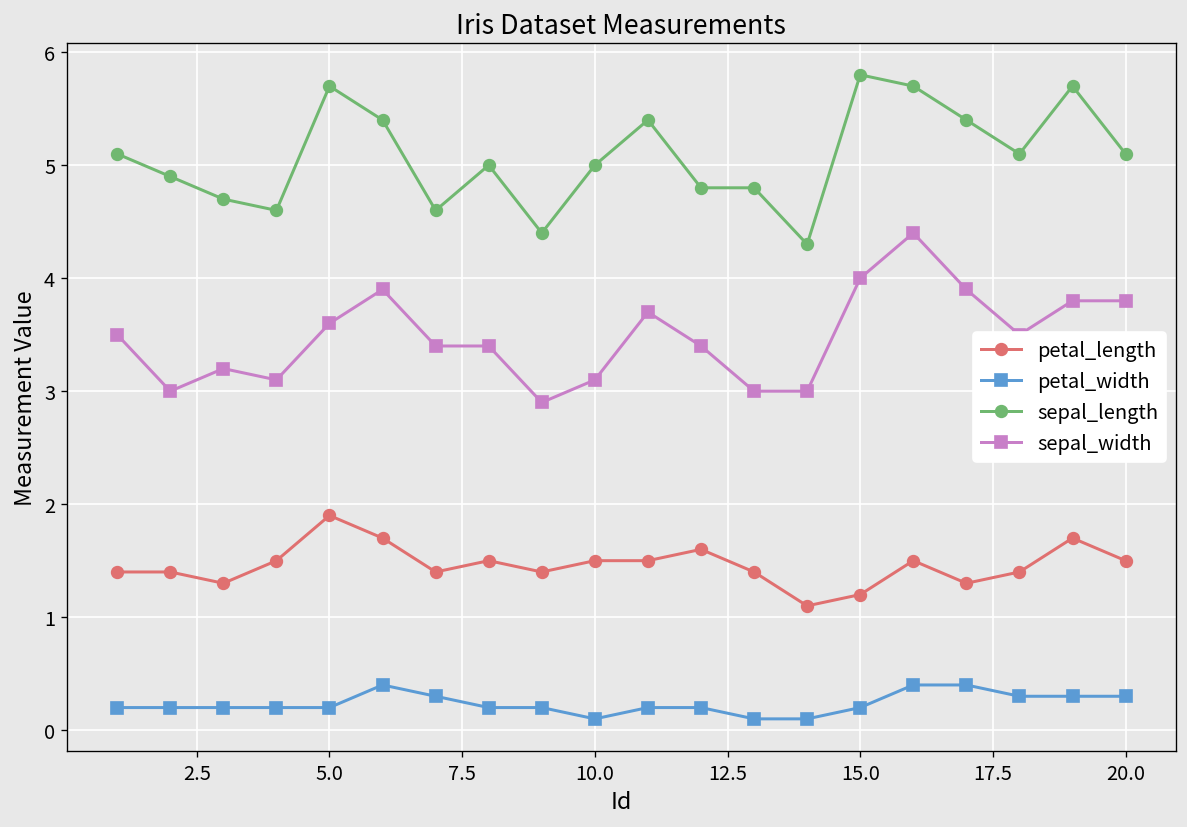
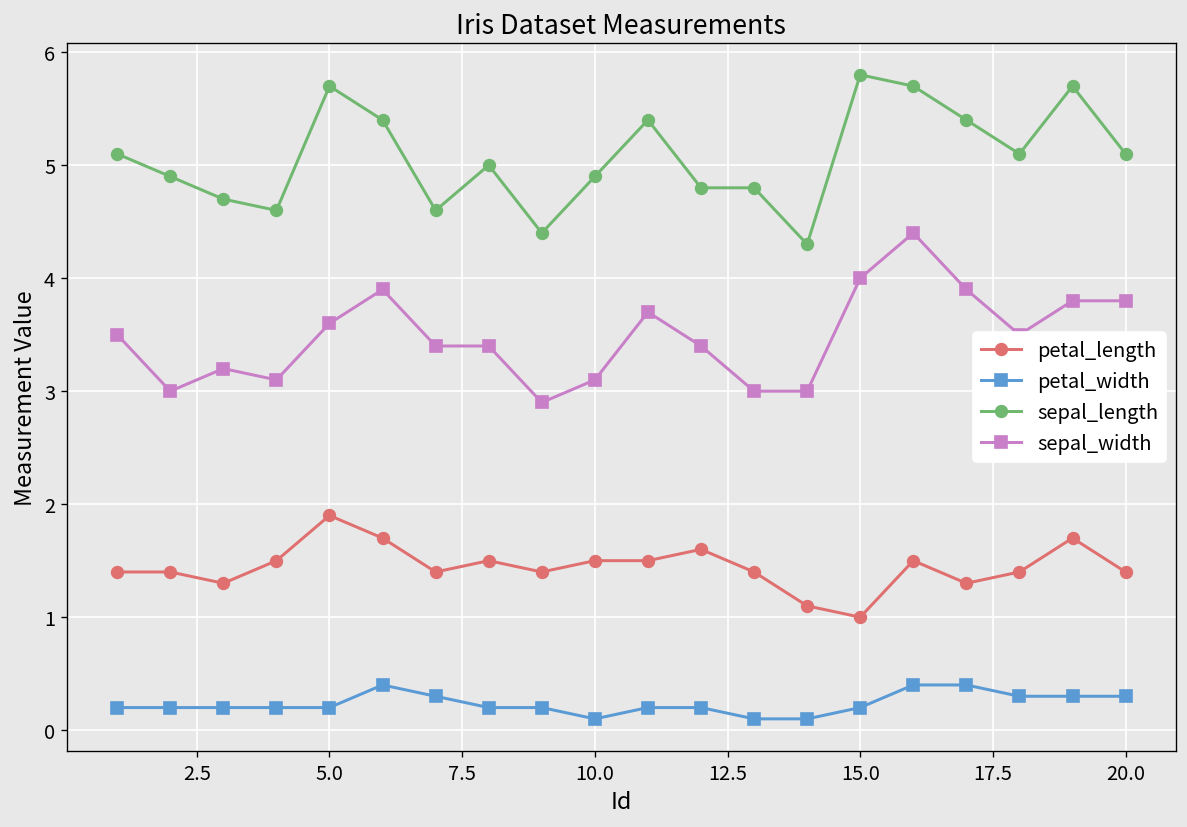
  {
    "petal_length": {
      "5.0": 1.9,
      "10.0": 1.5,
-     "15.0": 1.2,
-     "20.0": 1.5
+     "15.0": 1.0,
+     "20.0": 1.4
    },
    "petal_width": {
      "5.0": 0.2,
      "10.0": 0.1,
      "15.0": 0.2,
      "20.0": 0.3
    },
    "sepal_length": {
      "5.0": 5.7,
-     "10.0": 5.0,
+     "10.0": 4.9,
      "15.0": 5.8,
      "20.0": 5.1
    },
    "sepal_width": {
      "5.0": 3.6,
      "10.0": 3.1,
      "15.0": 4.0,
      "20.0": 3.8
    }
  }
